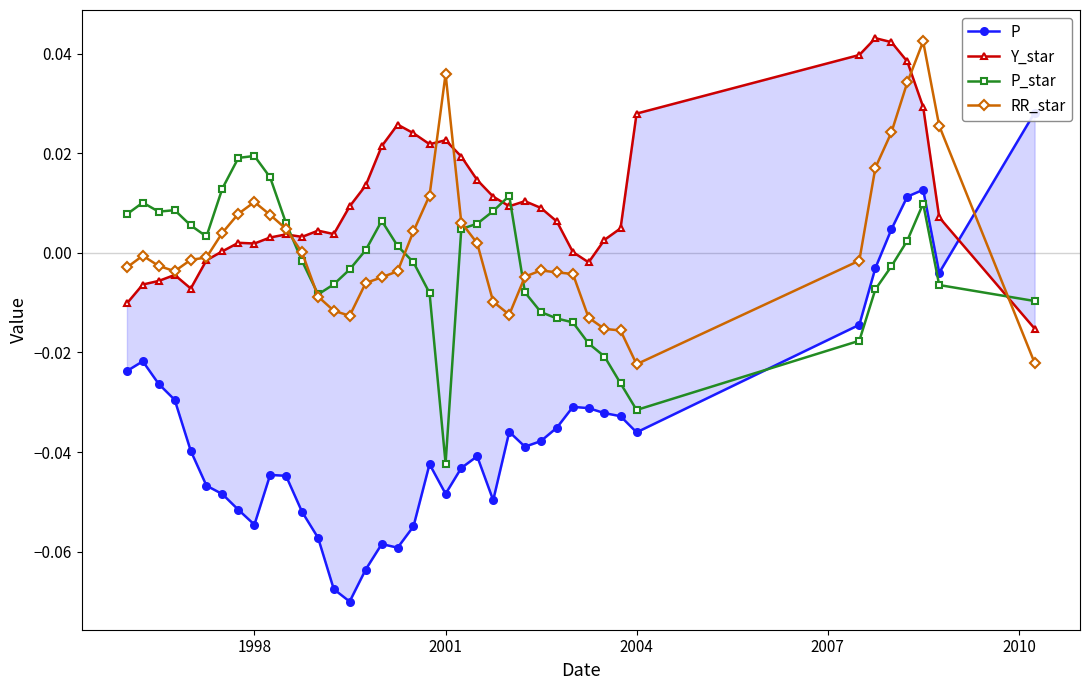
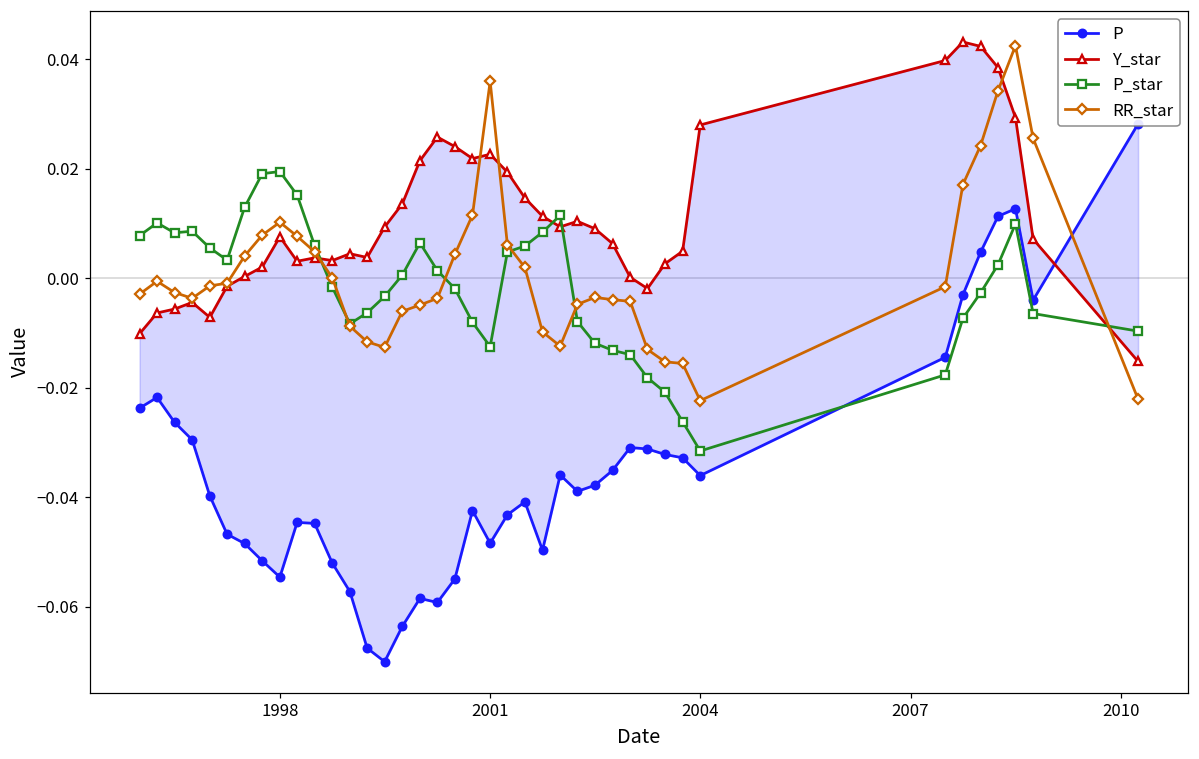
  {
    "Y_star": {
-     "1998": 0.002
+     "1998": 0.008
    },
    "P_star": {
      "1998": 0.019,
-     "2001": -0.042,
+     "2001": -0.012,
      "2004": -0.032
    },
    "RR_star": {
      "1998": 0.010,
      "2001": 0.036,
      "2004": -0.022
    }
  }
